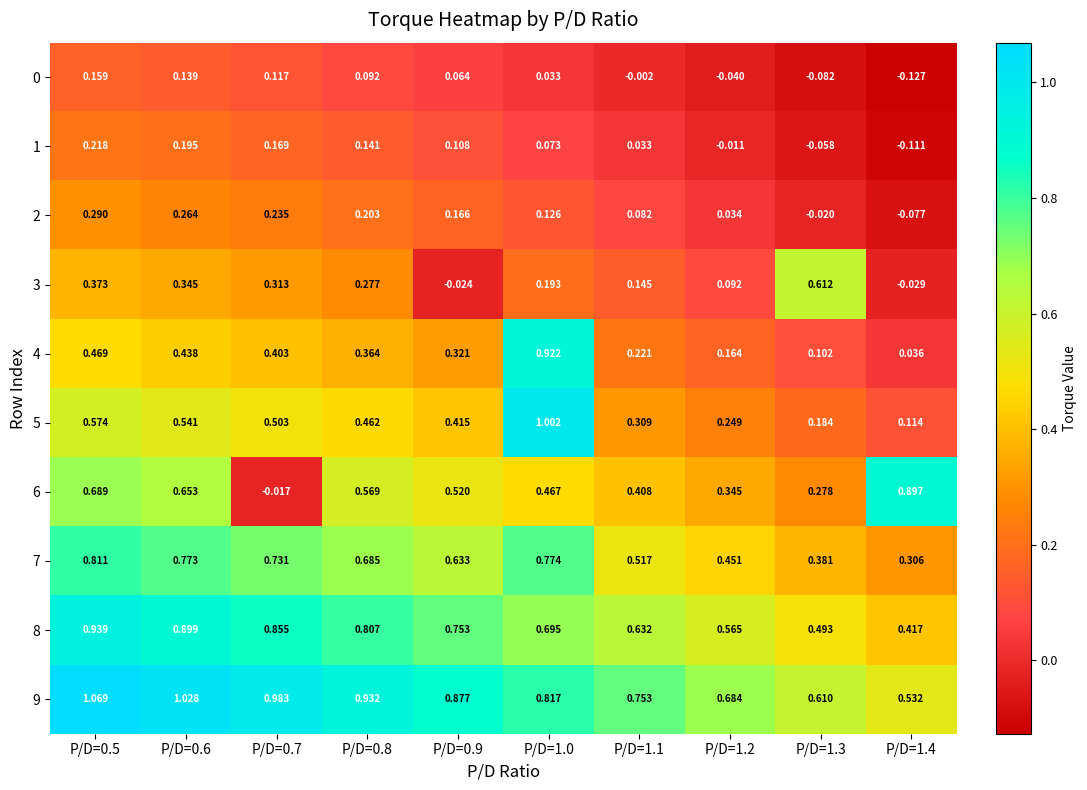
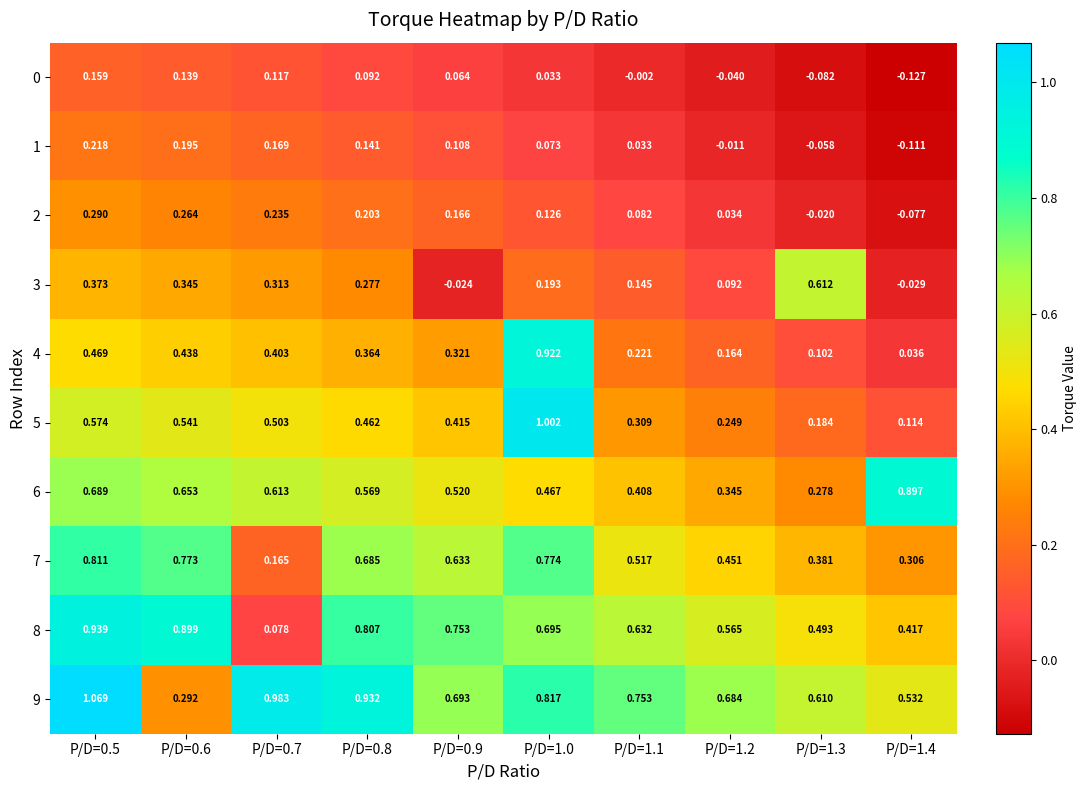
  {
    "0": {
      "P/D=0.5": 0.159,
      "P/D=0.6": 0.139,
      "P/D=0.7": 0.117,
      "P/D=0.8": 0.092,
      "P/D=0.9": 0.064,
      "P/D=1.0": 0.033,
      "P/D=1.1": -0.002,
      "P/D=1.2": -0.040,
      "P/D=1.3": -0.082,
      "P/D=1.4": -0.127
    },
    "1": {
      "P/D=0.5": 0.218,
      "P/D=0.6": 0.195,
      "P/D=0.7": 0.169,
      "P/D=0.8": 0.141,
      "P/D=0.9": 0.108,
      "P/D=1.0": 0.073,
      "P/D=1.1": 0.033,
      "P/D=1.2": -0.011,
      "P/D=1.3": -0.058,
      "P/D=1.4": -0.111
    },
    "2": {
      "P/D=0.5": 0.290,
      "P/D=0.6": 0.264,
      "P/D=0.7": 0.235,
      "P/D=0.8": 0.203,
      "P/D=0.9": 0.166,
      "P/D=1.0": 0.126,
      "P/D=1.1": 0.082,
      "P/D=1.2": 0.034,
      "P/D=1.3": -0.020,
      "P/D=1.4": -0.077
    },
    "3": {
      "P/D=0.5": 0.373,
      "P/D=0.6": 0.345,
      "P/D=0.7": 0.313,
      "P/D=0.8": 0.277,
      "P/D=0.9": -0.024,
      "P/D=1.0": 0.193,
      "P/D=1.1": 0.145,
      "P/D=1.2": 0.092,
      "P/D=1.3": 0.612,
      "P/D=1.4": -0.029
    },
    "4": {
      "P/D=0.5": 0.469,
      "P/D=0.6": 0.438,
      "P/D=0.7": 0.403,
      "P/D=0.8": 0.364,
      "P/D=0.9": 0.321,
      "P/D=1.0": 0.922,
      "P/D=1.1": 0.221,
      "P/D=1.2": 0.164,
      "P/D=1.3": 0.102,
      "P/D=1.4": 0.036
    },
    "5": {
      "P/D=0.5": 0.574,
      "P/D=0.6": 0.541,
      "P/D=0.7": 0.503,
      "P/D=0.8": 0.462,
      "P/D=0.9": 0.415,
      "P/D=1.0": 1.002,
      "P/D=1.1": 0.309,
      "P/D=1.2": 0.249,
      "P/D=1.3": 0.184,
      "P/D=1.4": 0.114
    },
    "6": {
      "P/D=0.5": 0.689,
      "P/D=0.6": 0.653,
-     "P/D=0.7": -0.017,
+     "P/D=0.7": 0.613,
      "P/D=0.8": 0.569,
      "P/D=0.9": 0.520,
      "P/D=1.0": 0.467,
      "P/D=1.1": 0.408,
      "P/D=1.2": 0.345,
      "P/D=1.3": 0.278,
      "P/D=1.4": 0.897
    },
    "7": {
      "P/D=0.5": 0.811,
      "P/D=0.6": 0.773,
-     "P/D=0.7": 0.731,
+     "P/D=0.7": 0.165,
      "P/D=0.8": 0.685,
      "P/D=0.9": 0.633,
      "P/D=1.0": 0.774,
      "P/D=1.1": 0.517,
      "P/D=1.2": 0.451,
      "P/D=1.3": 0.381,
      "P/D=1.4": 0.306
    },
    "8": {
      "P/D=0.5": 0.939,
      "P/D=0.6": 0.899,
-     "P/D=0.7": 0.855,
+     "P/D=0.7": 0.078,
      "P/D=0.8": 0.807,
      "P/D=0.9": 0.753,
      "P/D=1.0": 0.695,
      "P/D=1.1": 0.632,
      "P/D=1.2": 0.565,
      "P/D=1.3": 0.493,
      "P/D=1.4": 0.417
    },
    "9": {
      "P/D=0.5": 1.069,
-     "P/D=0.6": 1.028,
+     "P/D=0.6": 0.292,
      "P/D=0.7": 0.983,
      "P/D=0.8": 0.932,
-     "P/D=0.9": 0.877,
+     "P/D=0.9": 0.693,
      "P/D=1.0": 0.817,
      "P/D=1.1": 0.753,
      "P/D=1.2": 0.684,
      "P/D=1.3": 0.610,
      "P/D=1.4": 0.532
    }
  }
